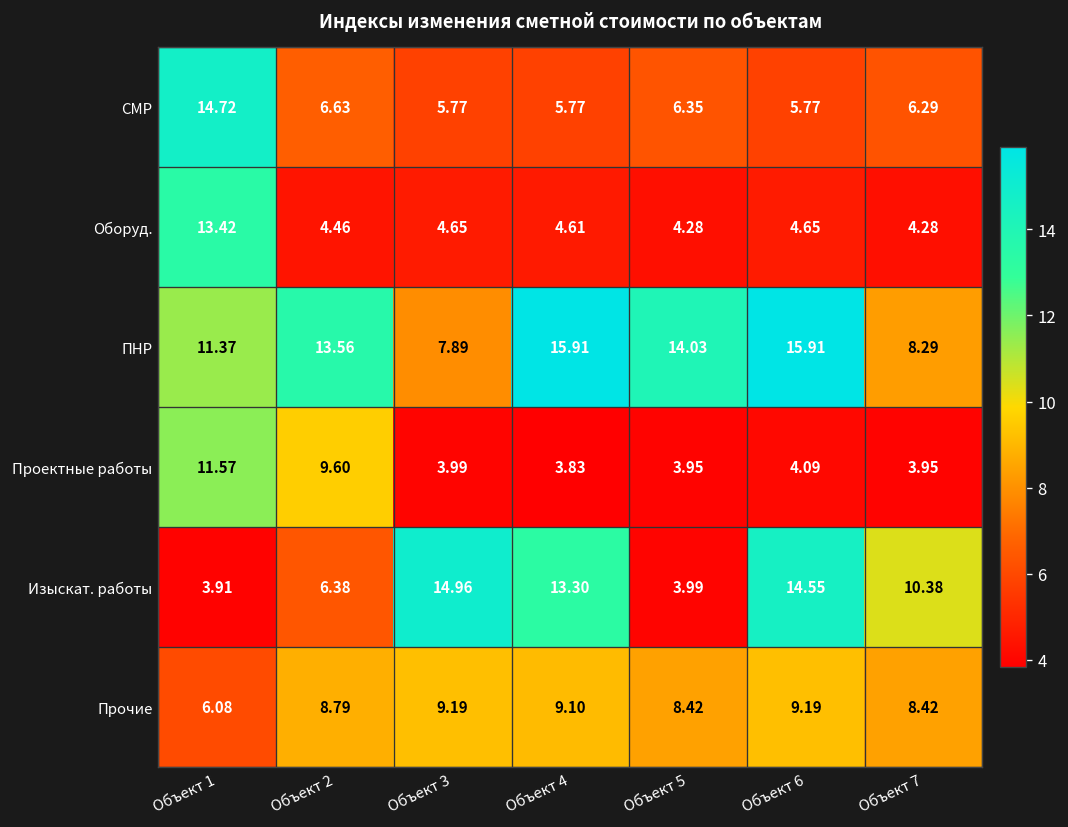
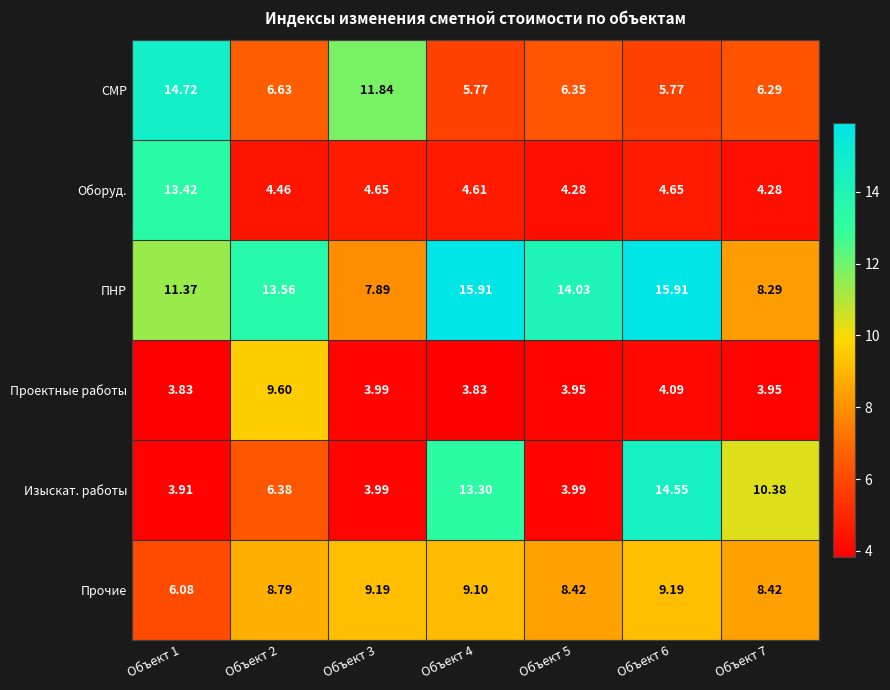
  {
    "СМР": {
      "Объект 1": 14.72,
      "Объект 2": 6.63,
-     "Объект 3": 5.77,
+     "Объект 3": 11.84,
      "Объект 4": 5.77,
      "Объект 5": 6.35,
      "Объект 6": 5.77,
      "Объект 7": 6.29
    },
    "Оборуд.": {
      "Объект 1": 13.42,
      "Объект 2": 4.46,
      "Объект 3": 4.65,
      "Объект 4": 4.61,
      "Объект 5": 4.28,
      "Объект 6": 4.65,
      "Объект 7": 4.28
    },
    "ПНР": {
      "Объект 1": 11.37,
      "Объект 2": 13.56,
      "Объект 3": 7.89,
      "Объект 4": 15.91,
      "Объект 5": 14.03,
      "Объект 6": 15.91,
      "Объект 7": 8.29
    },
    "Проектные работы": {
-     "Объект 1": 11.57,
+     "Объект 1": 3.83,
      "Объект 2": 9.60,
      "Объект 3": 3.99,
      "Объект 4": 3.83,
      "Объект 5": 3.95,
      "Объект 6": 4.09,
      "Объект 7": 3.95
    },
    "Изыскат. работы": {
      "Объект 1": 3.91,
      "Объект 2": 6.38,
-     "Объект 3": 14.96,
+     "Объект 3": 3.99,
      "Объект 4": 13.30,
      "Объект 5": 3.99,
      "Объект 6": 14.55,
      "Объект 7": 10.38
    },
    "Прочие": {
      "Объект 1": 6.08,
      "Объект 2": 8.79,
      "Объект 3": 9.19,
      "Объект 4": 9.10,
      "Объект 5": 8.42,
      "Объект 6": 9.19,
      "Объект 7": 8.42
    }
  }
